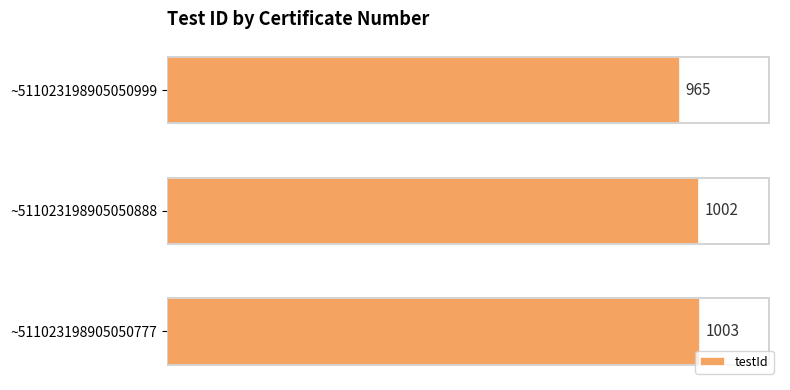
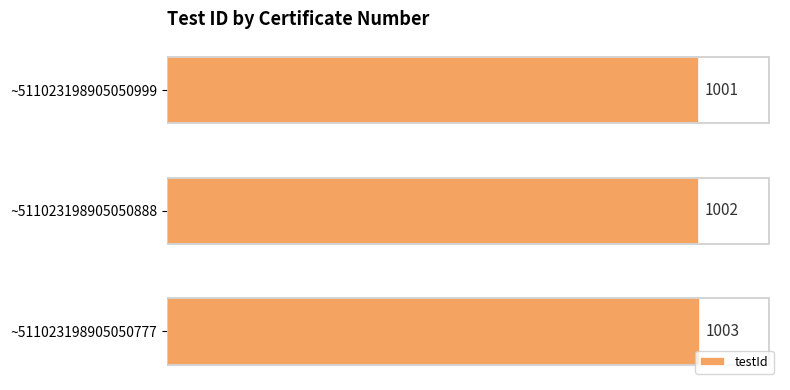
  {
-   "~511023198905050999": 965,
+   "~511023198905050999": 1001,
    "~511023198905050888": 1002,
    "~511023198905050777": 1003
  }
